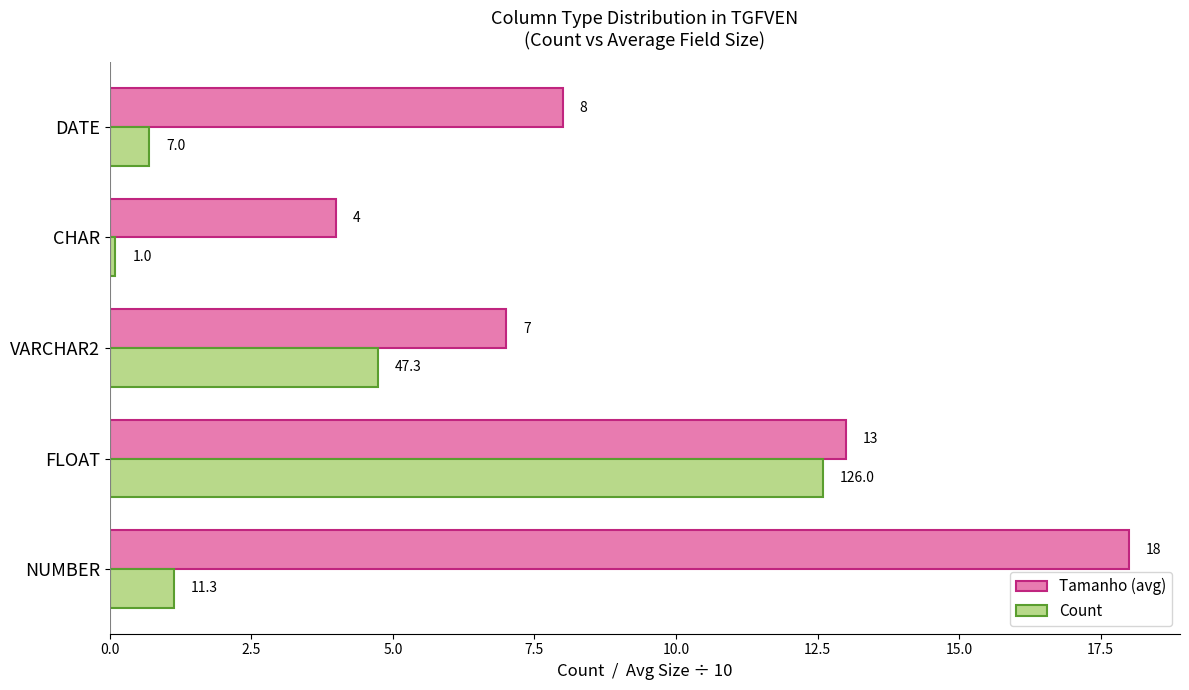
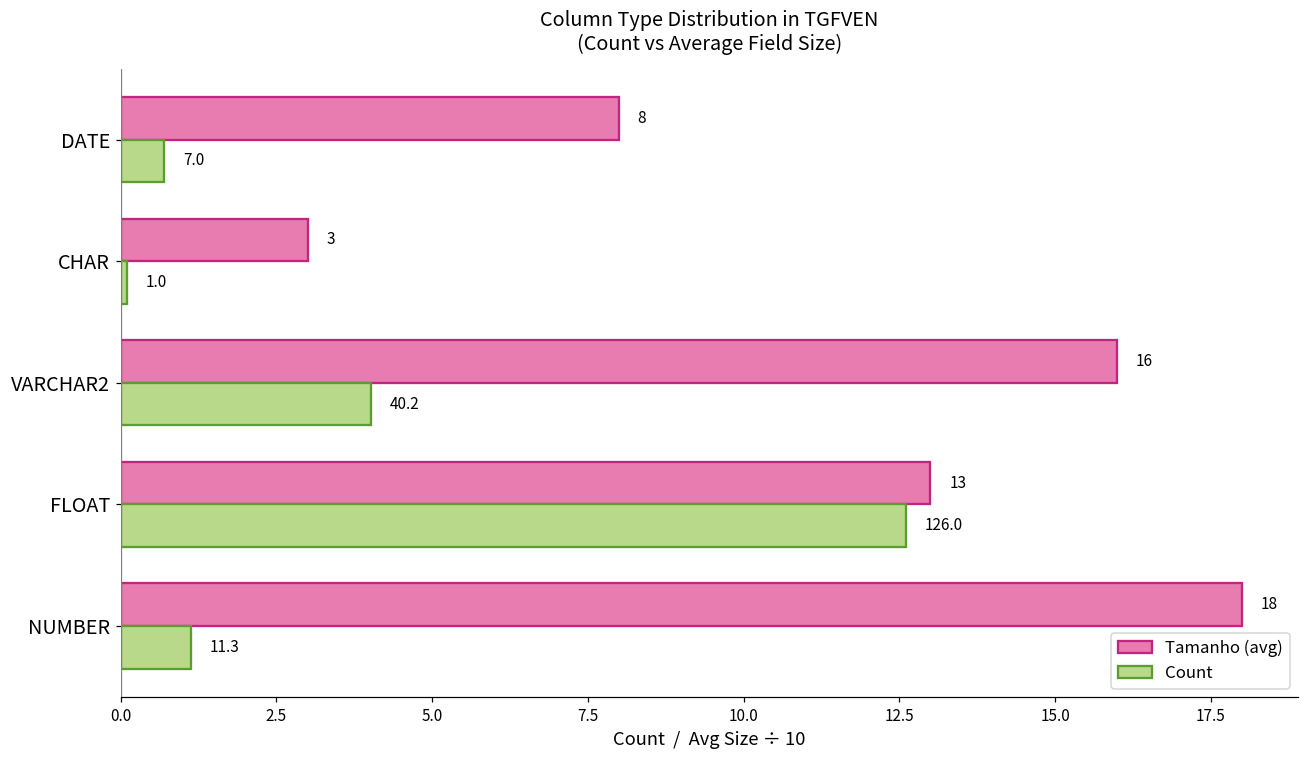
  {
    "Tamanho (avg)": {
      "DATE": 8,
-     "CHAR": 4,
-     "VARCHAR2": 7,
+     "CHAR": 3,
+     "VARCHAR2": 16,
      "FLOAT": 13,
      "NUMBER": 18
    },
    "Count": {
-     "VARCHAR2": 47.3
+     "VARCHAR2": 40.2
    }
  }
